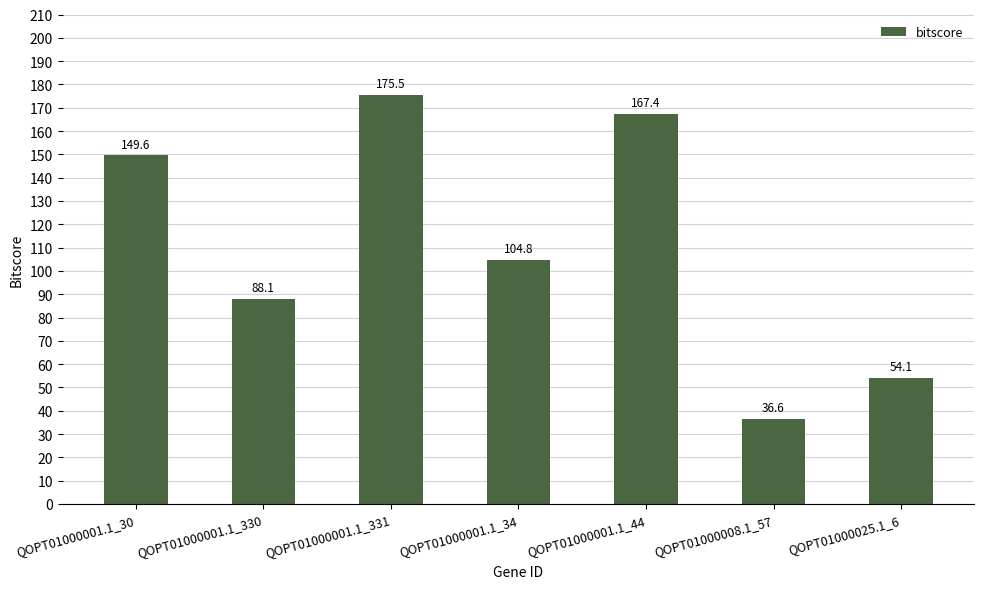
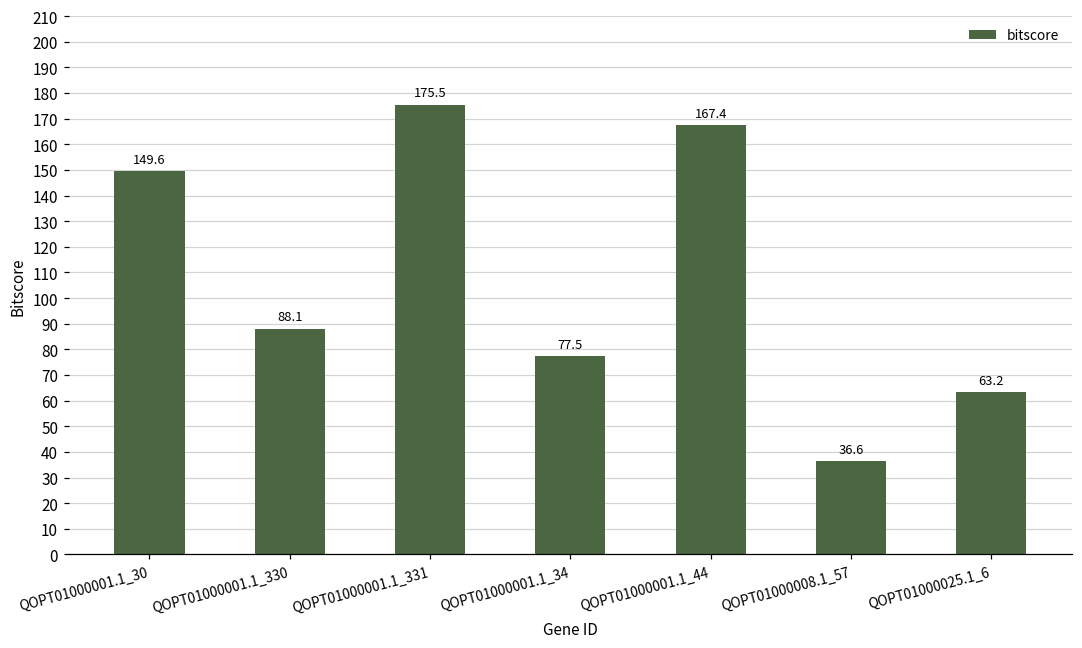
  {
    "QOPT01000001.1_30": 149.6,
    "QOPT01000001.1_330": 88.1,
    "QOPT01000001.1_331": 175.5,
-   "QOPT01000001.1_34": 104.8,
+   "QOPT01000001.1_34": 77.5,
    "QOPT01000001.1_44": 167.4,
    "QOPT01000008.1_57": 36.6,
-   "QOPT01000025.1_6": 54.1
+   "QOPT01000025.1_6": 63.2
  }
